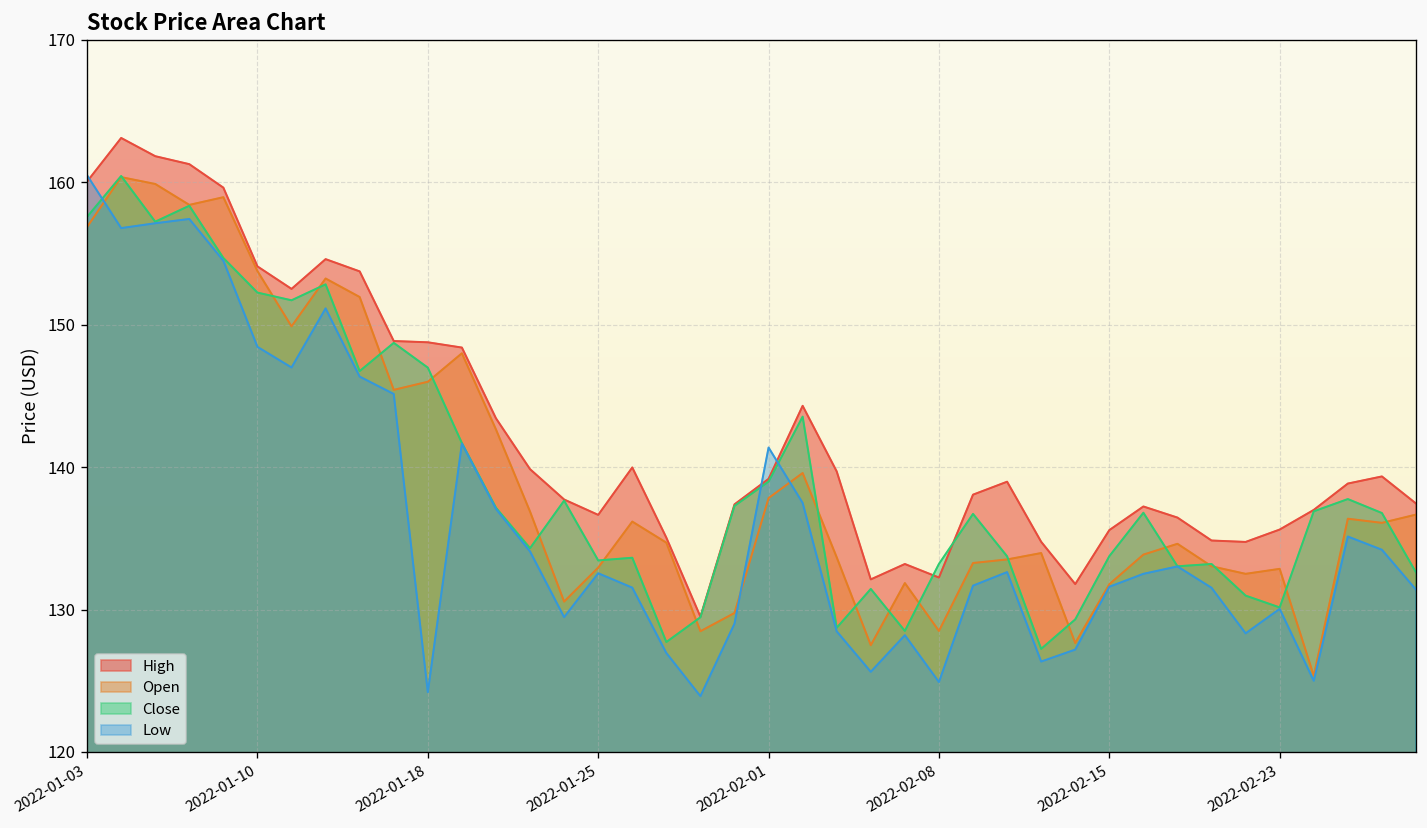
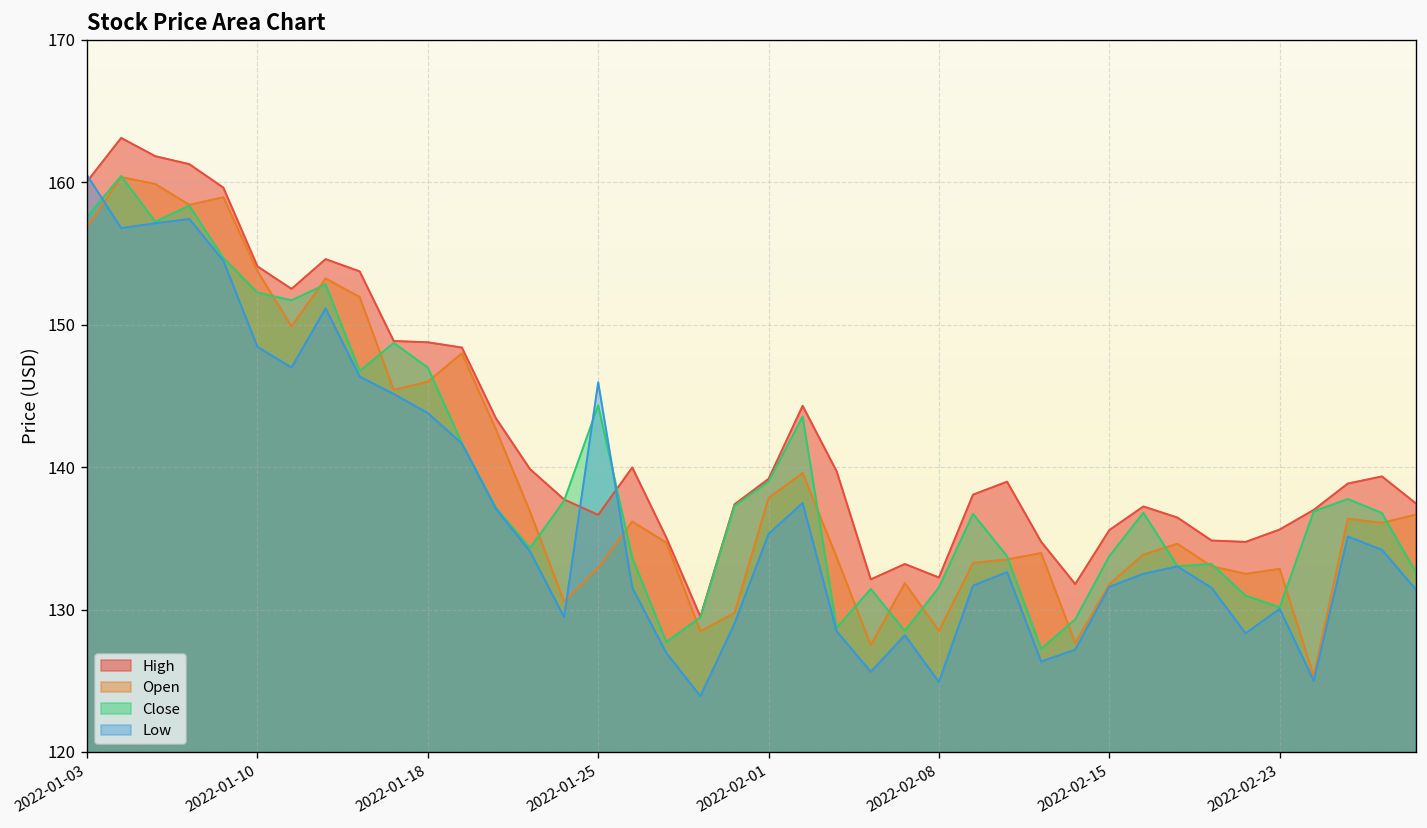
  {
    "Close": {
      "2022-01-03": 157.6,
      "2022-01-10": 152.3,
      "2022-01-18": 147.0,
-     "2022-01-25": 133.5,
-     "2022-02-08": 133.2,
+     "2022-01-25": 144.3,
+     "2022-02-08": 131.6,
      "2022-02-15": 133.8
    },
    "Low": {
      "2022-01-03": 160.5,
      "2022-01-10": 148.5,
-     "2022-01-18": 124.2,
-     "2022-01-25": 132.6,
-     "2022-02-01": 141.4,
+     "2022-01-18": 143.8,
+     "2022-01-25": 146.0,
+     "2022-02-01": 135.3,
      "2022-02-08": 124.9
    }
  }
